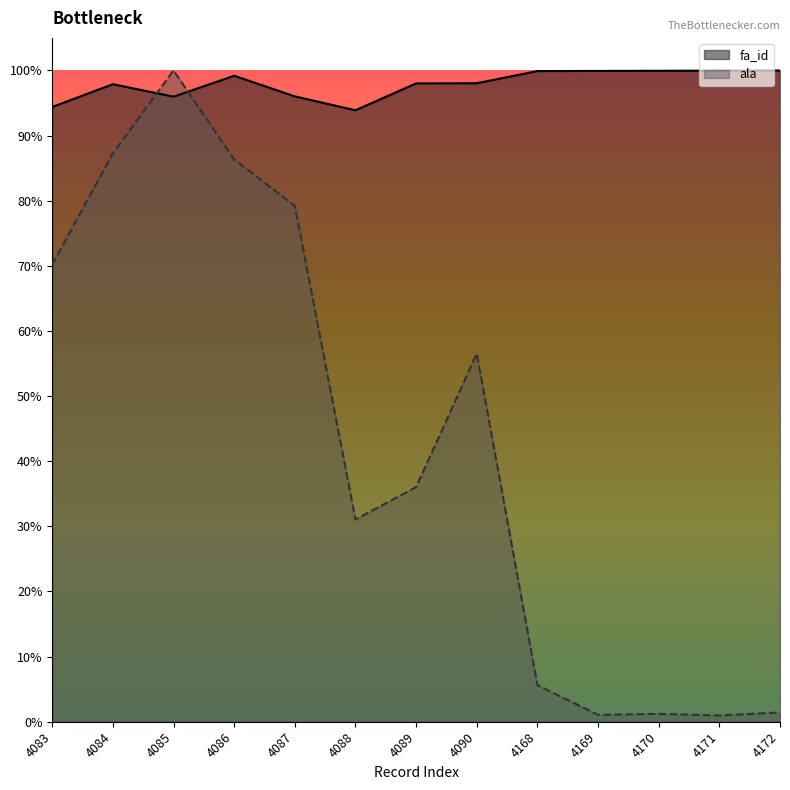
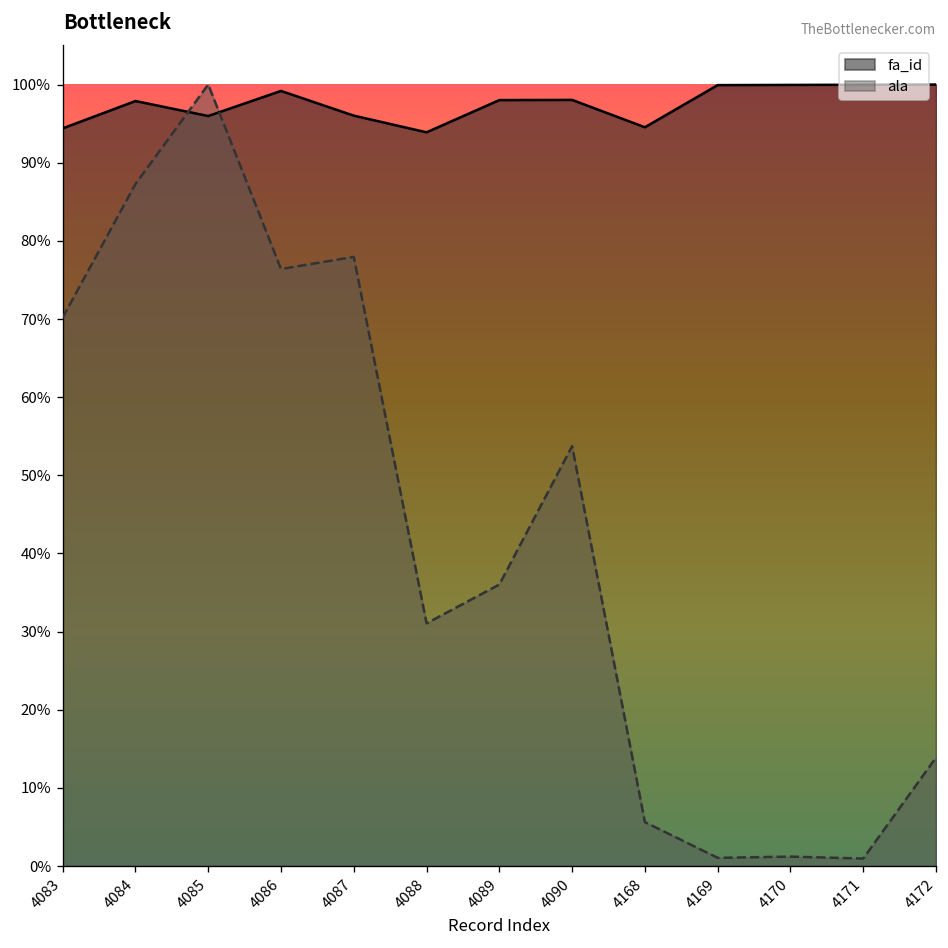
  {
    "fa_id": {
      "4083": "94%",
      "4084": "98%",
      "4085": "96%",
      "4086": "99%",
      "4087": "96%",
      "4088": "94%",
      "4089": "98%",
      "4090": "98%",
-     "4168": "100%",
+     "4168": "95%",
      "4169": "100%",
      "4170": "100%",
      "4172": "100%"
    },
    "ala": {
      "4083": "70%",
      "4084": "87%",
      "4085": "100%",
-     "4086": "86%",
-     "4087": "79%",
+     "4086": "76%",
+     "4087": "78%",
      "4088": "31%",
      "4089": "36%",
-     "4090": "57%",
+     "4090": "54%",
      "4168": "6%",
      "4169": "1%",
      "4170": "1%",
      "4171": "1%",
-     "4172": "1%"
+     "4172": "14%"
    }
  }
